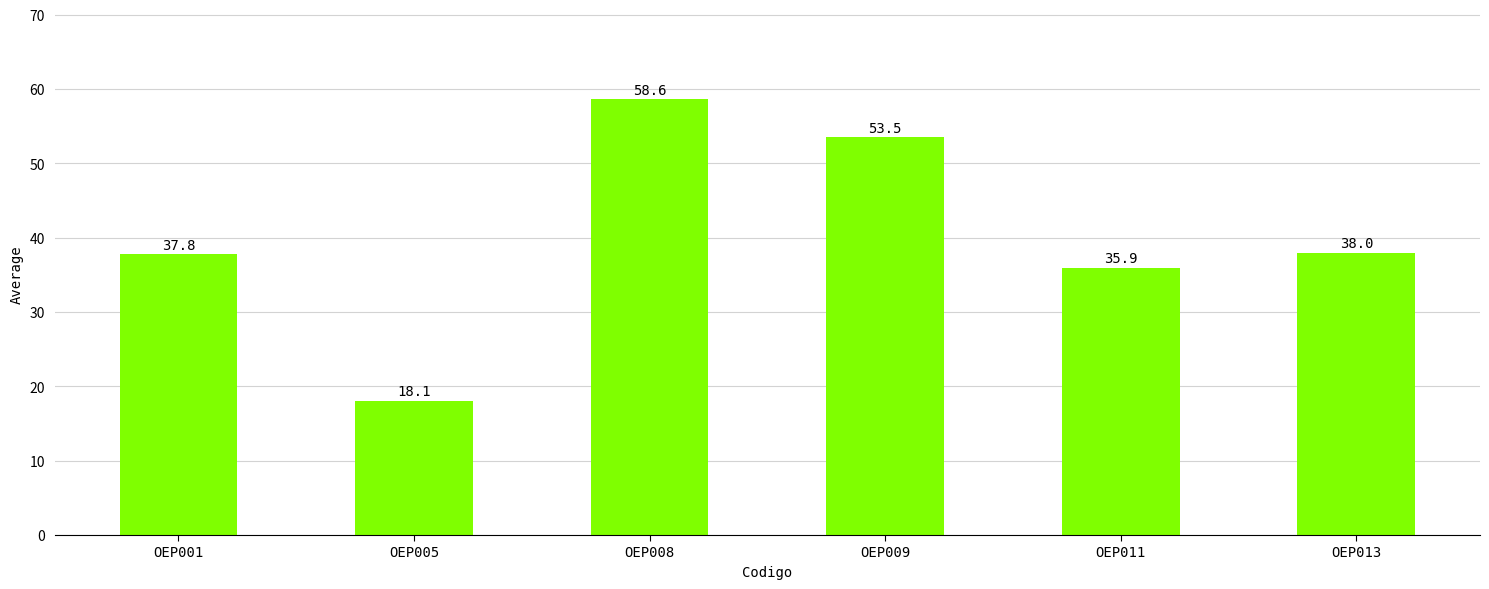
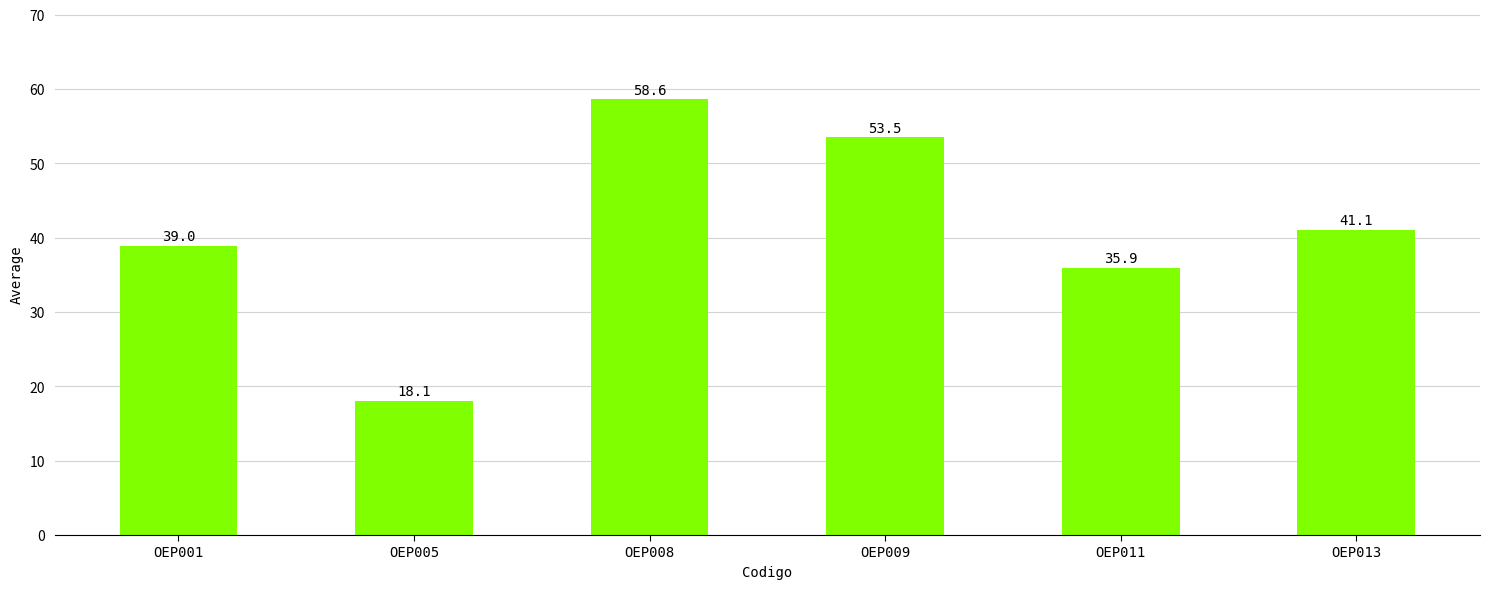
  {
-   "OEP001": 37.8,
+   "OEP001": 39.0,
    "OEP005": 18.1,
    "OEP008": 58.6,
    "OEP009": 53.5,
    "OEP011": 35.9,
-   "OEP013": 38.0
+   "OEP013": 41.1
  }
